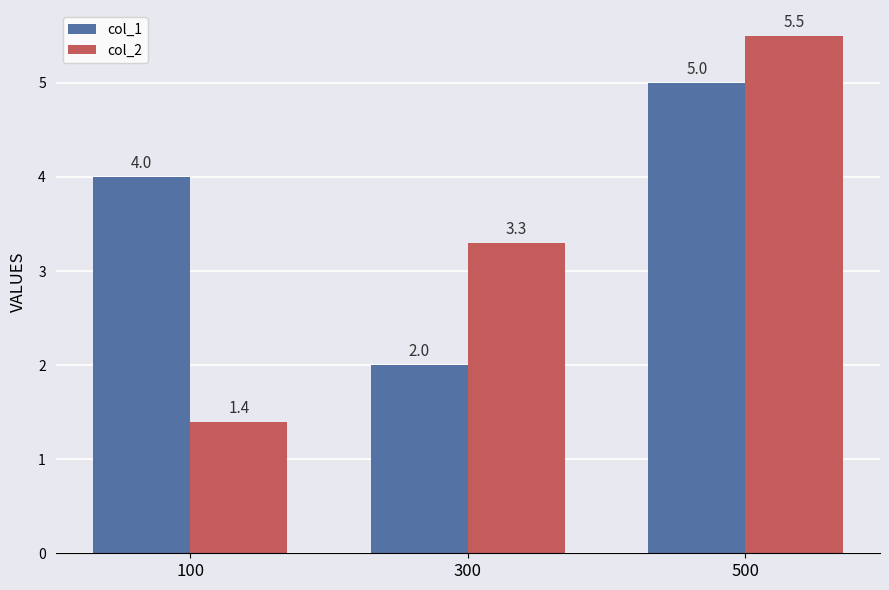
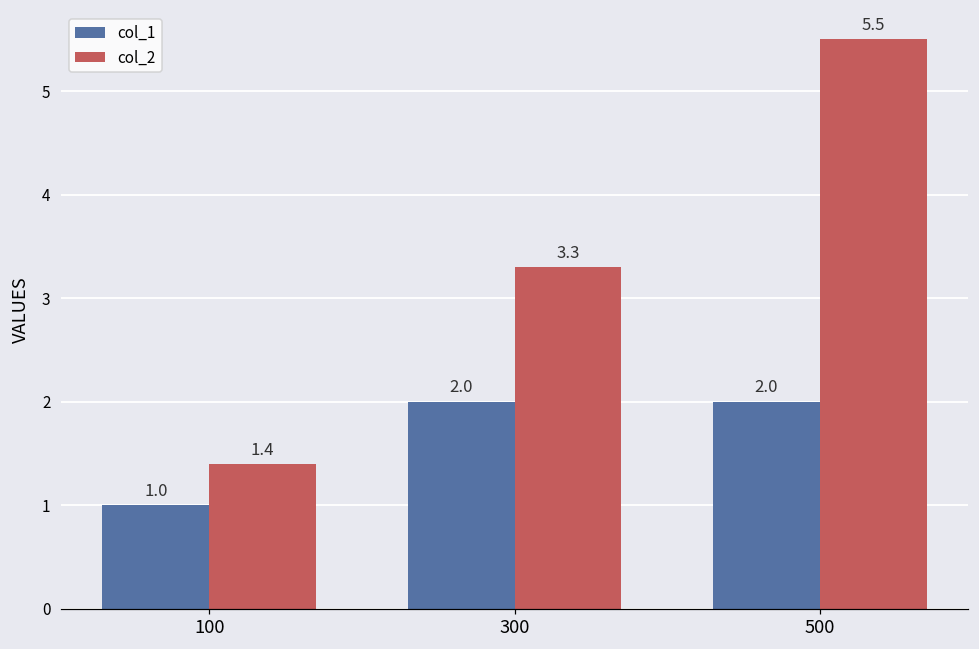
  {
    "col_1": {
-     "100": 4.0,
+     "100": 1.0,
      "300": 2.0,
-     "500": 5.0
+     "500": 2.0
    },
    "col_2": {
      "100": 1.4,
      "300": 3.3,
      "500": 5.5
    }
  }
